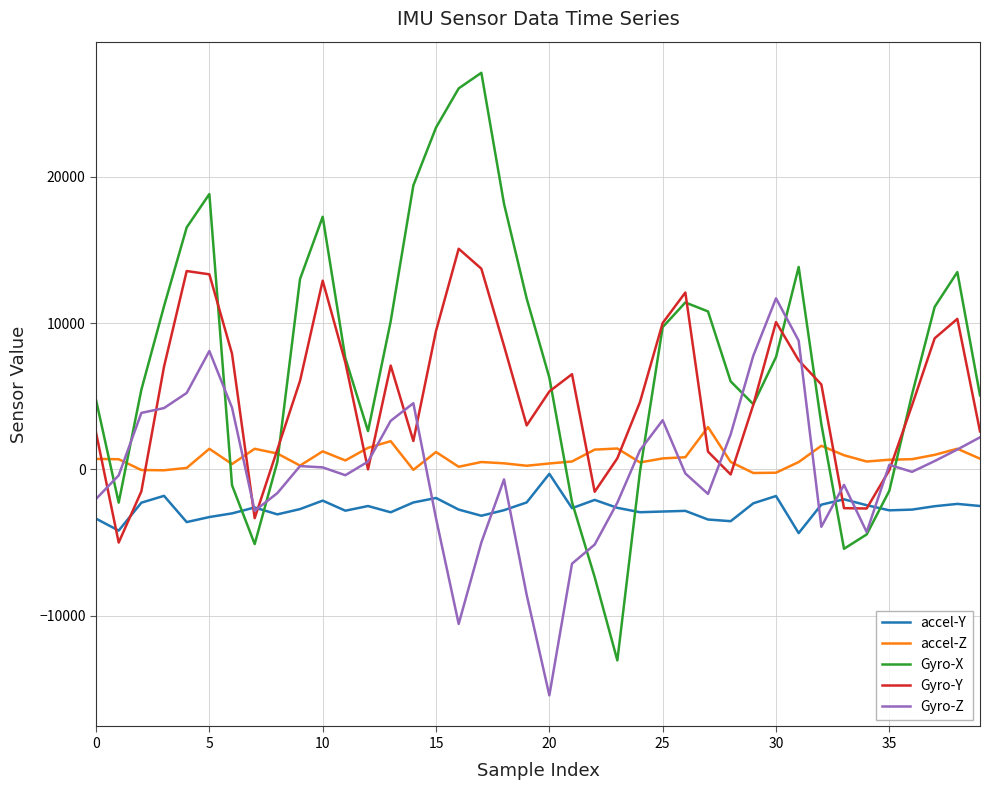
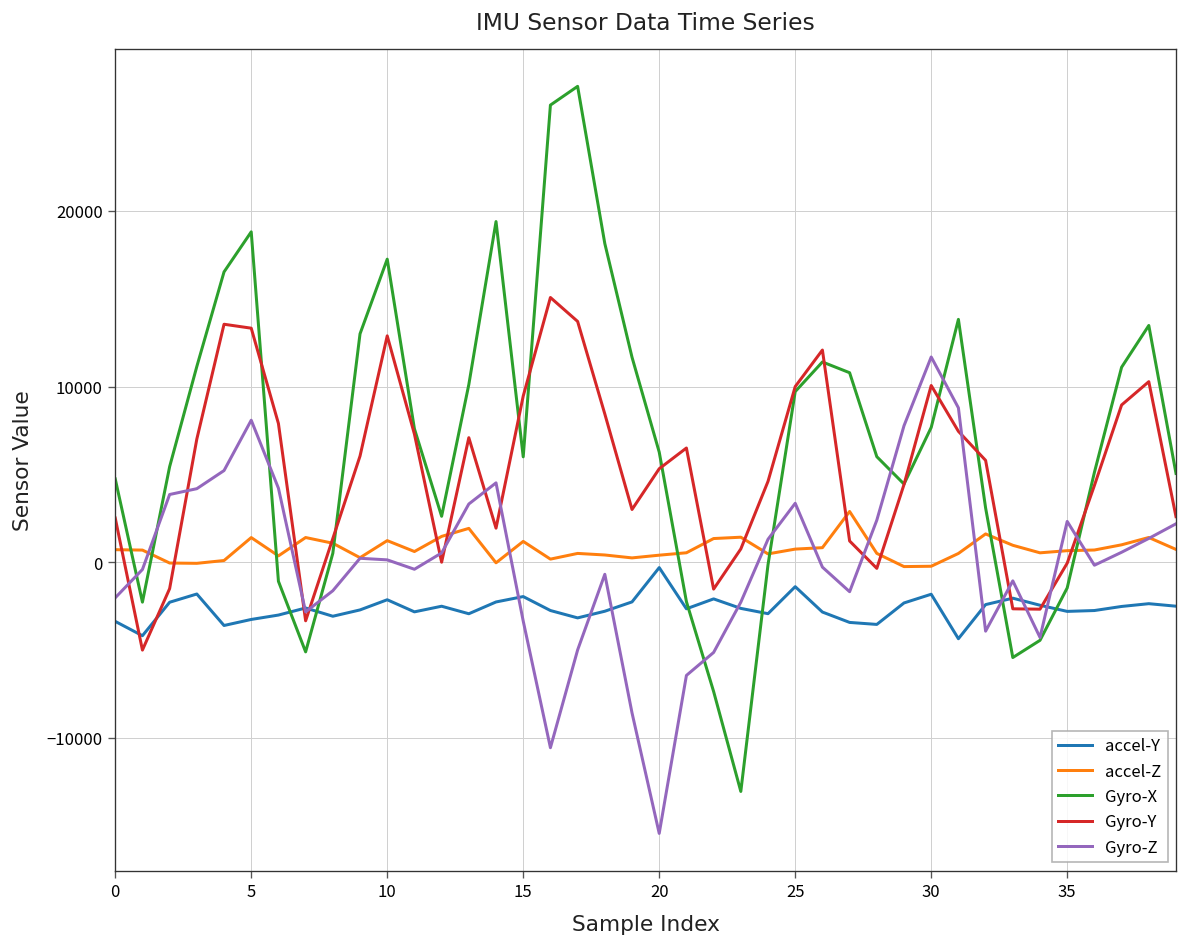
  {
    "accel-Y": {
      "0": -3400,
      "5": -3300,
      "10": -2100,
      "15": -2000,
      "20": -300,
-     "25": -2900,
+     "25": -1400,
      "30": -1800,
      "35": -2800
    },
    "accel-Z": {
      "0": 700,
      "5": 1400,
      "10": 1200,
      "15": 1200,
      "20": 400,
      "25": 700,
      "30": -200,
      "35": 700
    },
    "Gyro-X": {
      "0": 4700,
      "5": 18800,
      "10": 17300,
-     "15": 23400,
+     "15": 6000,
      "20": 6300,
      "25": 9700,
      "30": 7700,
      "35": -1500
    },
    "Gyro-Y": {
      "0": 2500,
      "5": 13300,
      "10": 12900,
      "15": 9500,
      "20": 5300,
      "25": 10000,
      "30": 10100,
      "35": -100
    },
    "Gyro-Z": {
      "0": -2000,
      "5": 8100,
      "10": 100,
      "15": -3400,
      "20": -15400,
      "25": 3400,
      "30": 11700,
-     "35": 300
+     "35": 2300
    }
  }
